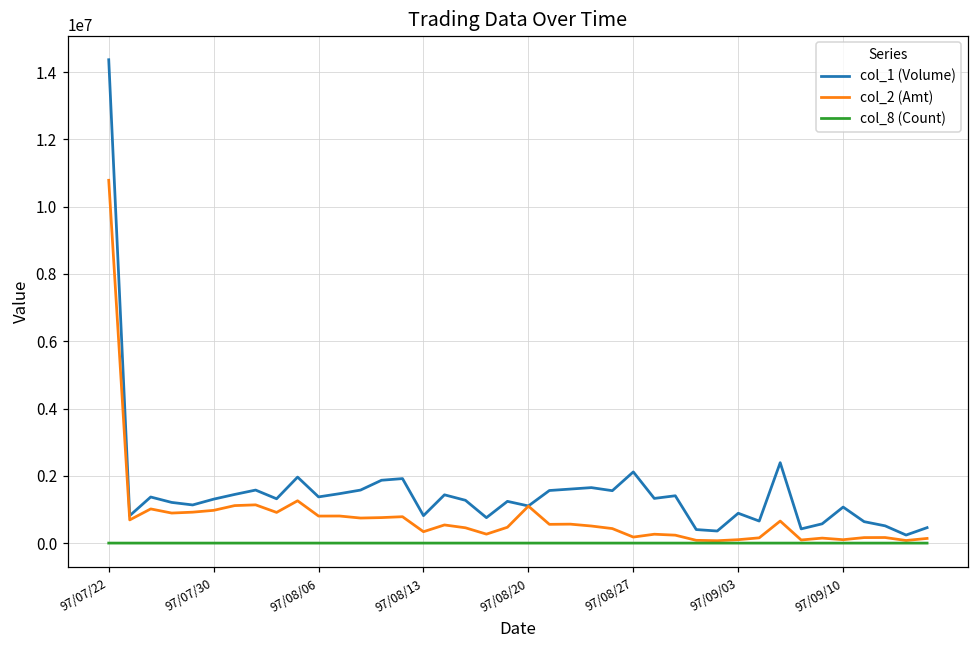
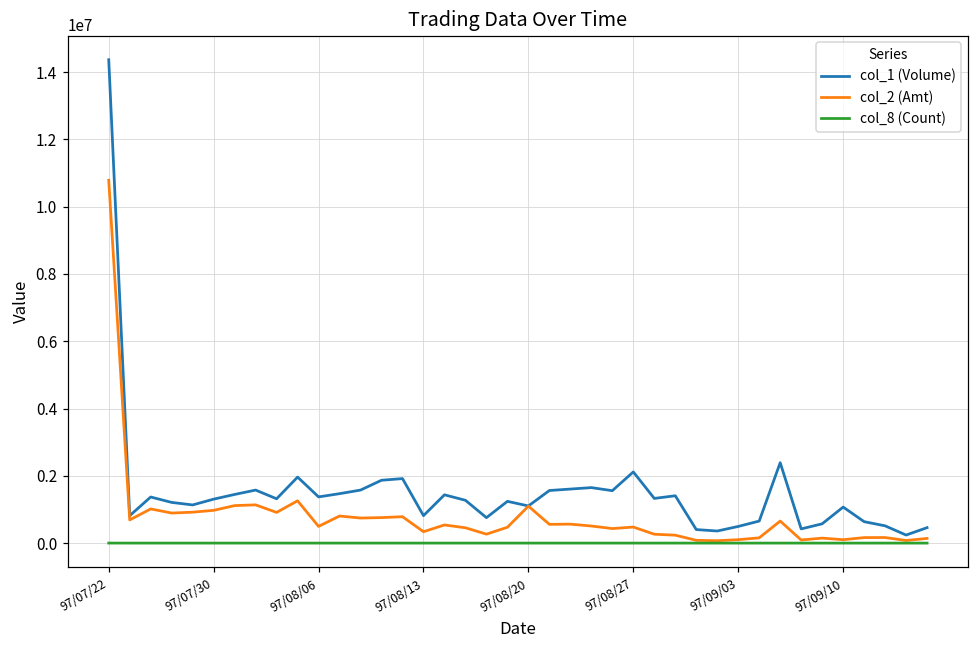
  {
    "col_1 (Volume)": {
      "97/07/22": 14400000,
      "97/07/30": 1300000,
      "97/08/06": 1400000,
      "97/08/13": 800000,
      "97/08/27": 2100000,
-     "97/09/03": 900000,
+     "97/09/03": 500000,
      "97/09/10": 1100000
    },
    "col_2 (Amt)": {
      "97/07/22": 10800000,
      "97/07/30": 1000000,
-     "97/08/06": 800000,
+     "97/08/06": 500000,
      "97/08/13": 300000,
-     "97/08/27": 200000,
+     "97/08/27": 500000,
      "97/09/03": 100000,
      "97/09/10": 100000
    },
    "col_8 (Count)": {
      "97/07/22": 0,
      "97/07/30": 0,
      "97/08/06": 0,
      "97/08/13": 0,
      "97/08/20": 0,
      "97/08/27": 0,
      "97/09/03": 0,
      "97/09/10": 0
    }
  }
